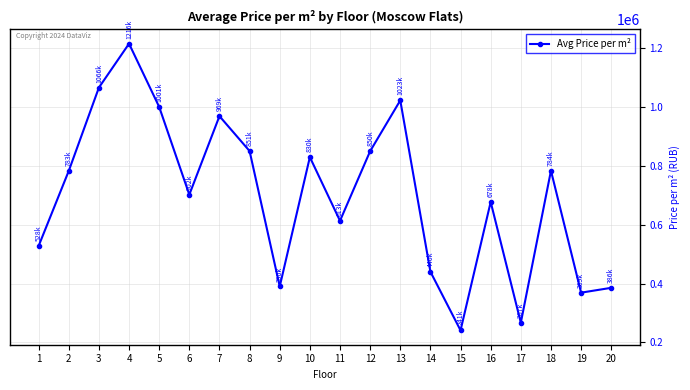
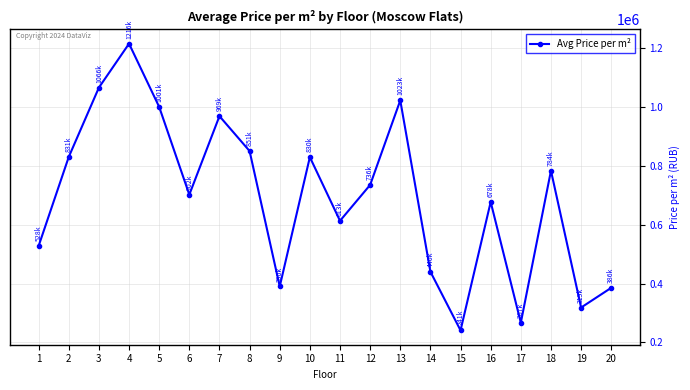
  {
    "1": "528k",
-   "2": "783k",
+   "2": "831k",
    "3": "1066k",
    "4": "1216k",
    "5": "1001k",
    "6": "702k",
    "7": "969k",
    "8": "851k",
    "9": "390k",
    "10": "830k",
    "11": "613k",
-   "12": "850k",
+   "12": "736k",
    "13": "1023k",
    "14": "440k",
    "15": "241k",
    "16": "678k",
    "17": "267k",
    "18": "784k",
-   "19": "369k",
+   "19": "319k",
    "20": "386k"
  }
